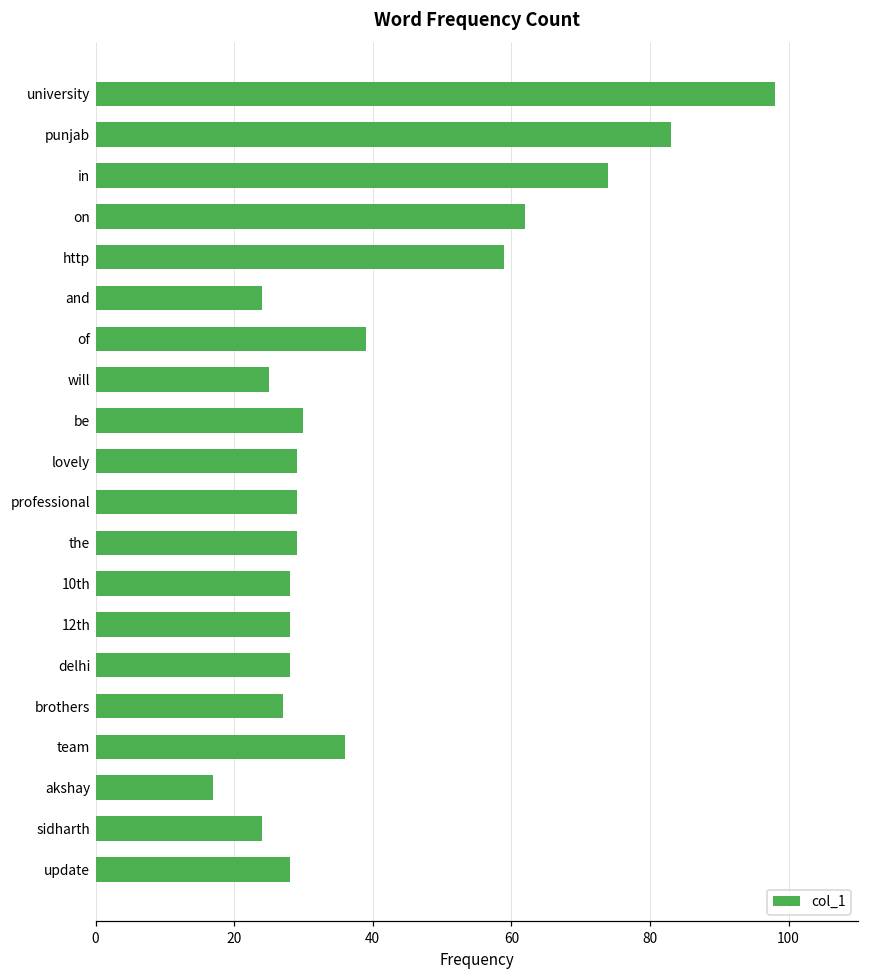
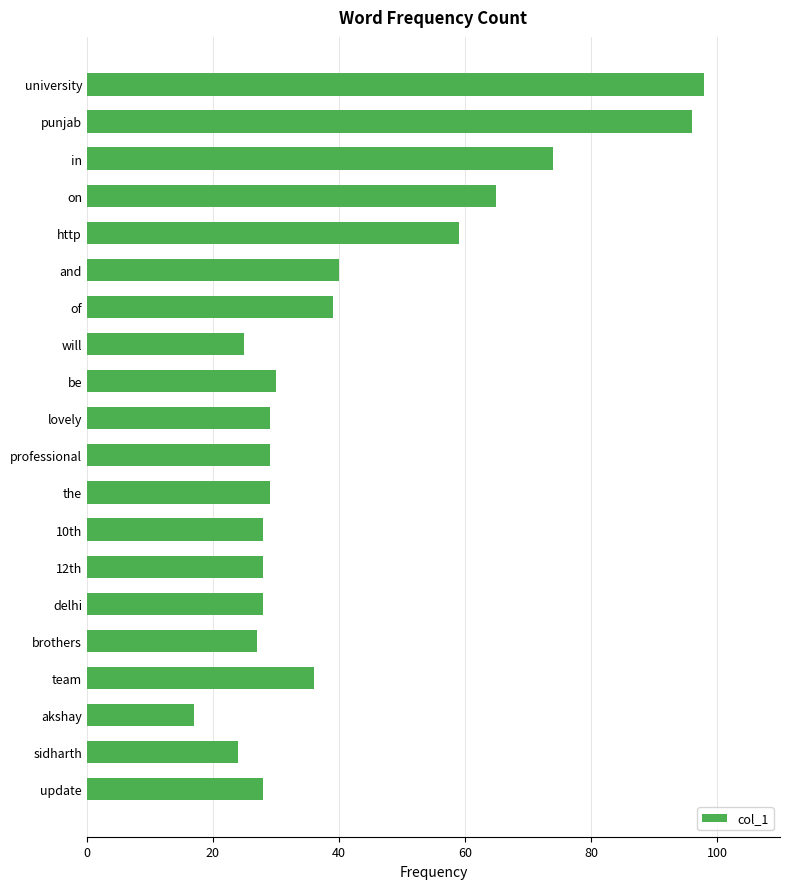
  {
    "university": 98,
-   "punjab": 83,
+   "punjab": 96,
    "in": 74,
-   "on": 62,
+   "on": 65,
    "http": 59,
-   "and": 24,
+   "and": 40,
    "of": 39,
    "will": 25,
    "be": 30,
    "lovely": 29,
    "professional": 29,
    "the": 29,
    "10th": 28,
    "12th": 28,
    "delhi": 28,
    "brothers": 27,
    "team": 36,
    "akshay": 17,
    "sidharth": 24,
    "update": 28
  }
